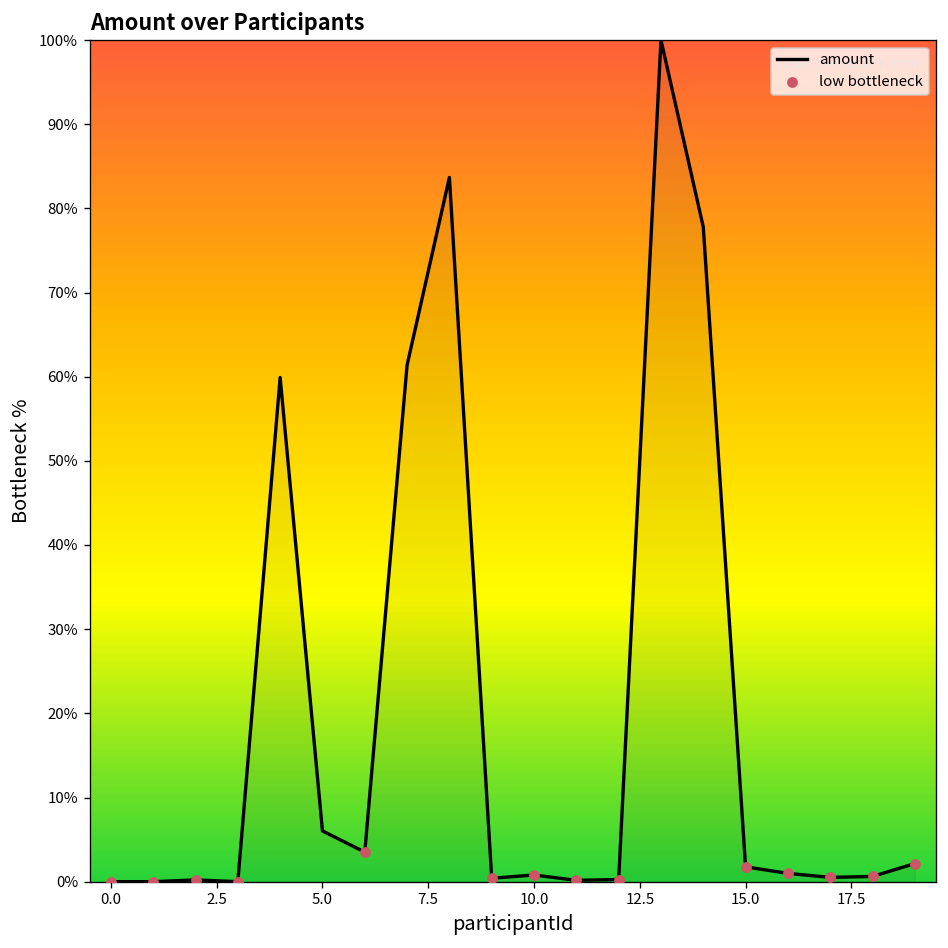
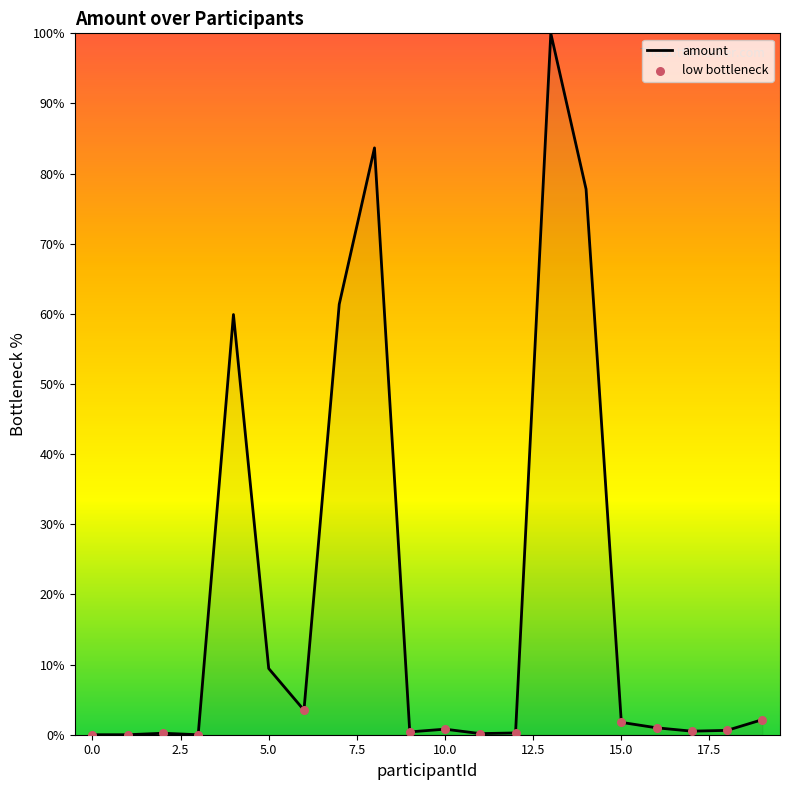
  {
    "amount": {
-     "5.0": "6%"
+     "5.0": "9%"
    }
  }
